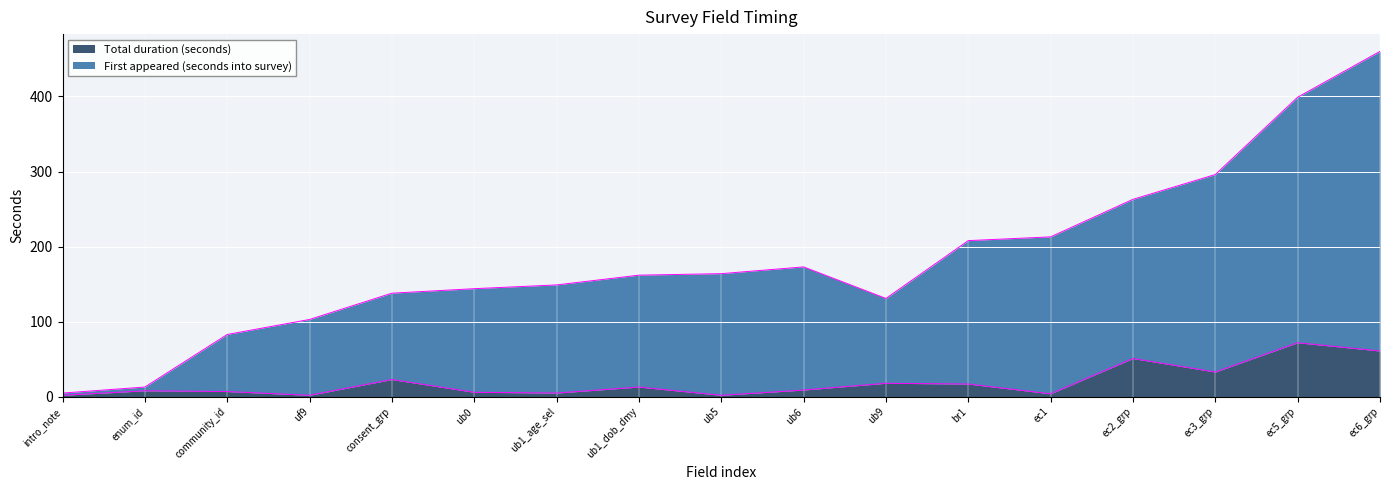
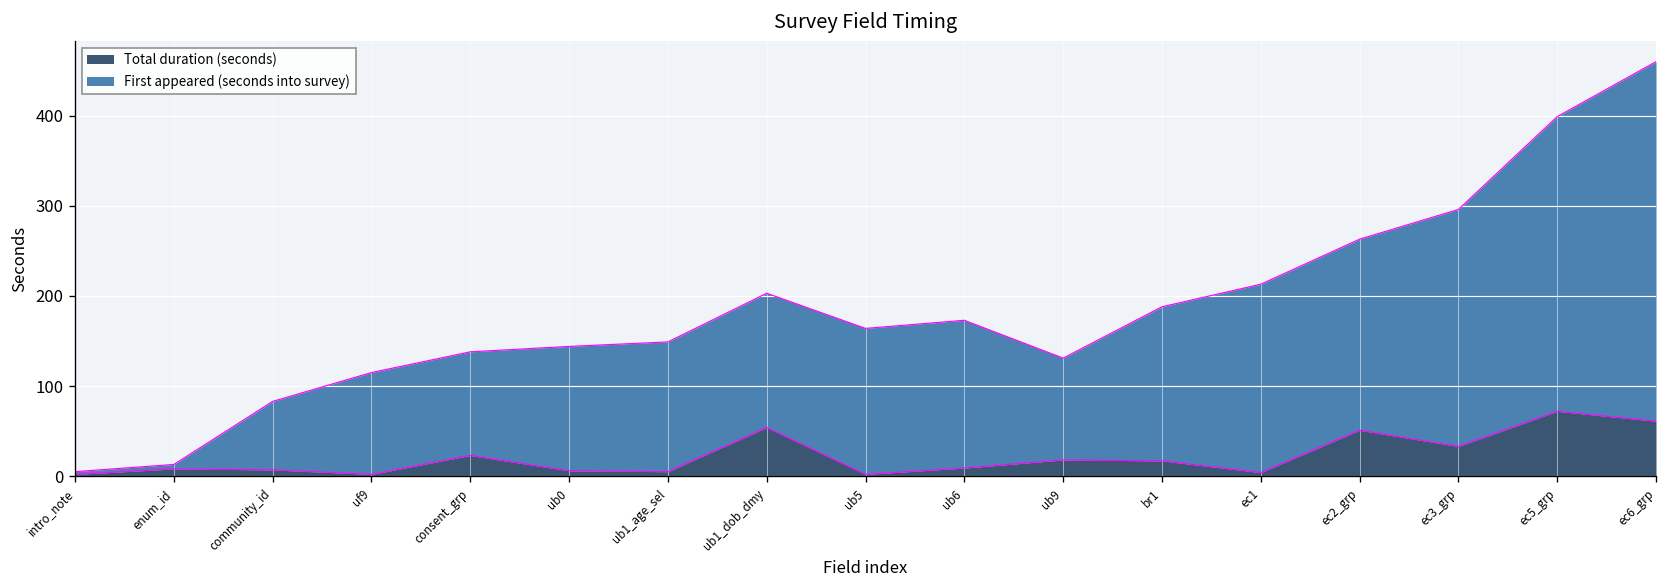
  {
    "Total duration (seconds)": {
      "enum_id": 10,
      "community_id": 10,
      "uf9": 0,
      "consent_grp": 20,
      "ub0": 10,
      "ub1_age_sel": 10,
-     "ub1_dob_dmy": 10,
+     "ub1_dob_dmy": 50,
      "ub5": 0,
      "ub6": 10,
      "ub9": 20,
      "br1": 20,
      "ec1": 0,
      "ec2_grp": 50,
      "ec3_grp": 30,
      "ec5_grp": 70,
      "ec6_grp": 60
    },
    "First appeared (seconds into survey)": {
      "enum_id": 10,
      "community_id": 80,
-     "uf9": 100,
+     "uf9": 110,
      "consent_grp": 120,
      "ub0": 140,
      "ub1_age_sel": 140,
      "ub1_dob_dmy": 150,
      "ub5": 160,
      "ub6": 160,
      "ub9": 110,
-     "br1": 190,
+     "br1": 170,
      "ec1": 210,
      "ec2_grp": 210,
      "ec3_grp": 260,
      "ec5_grp": 330,
      "ec6_grp": 400
    }
  }
